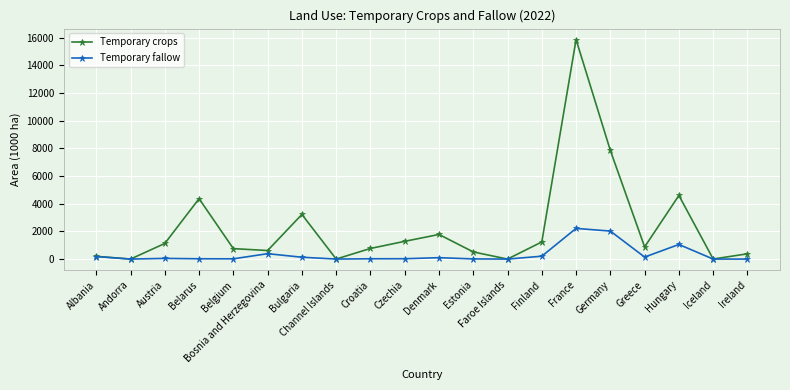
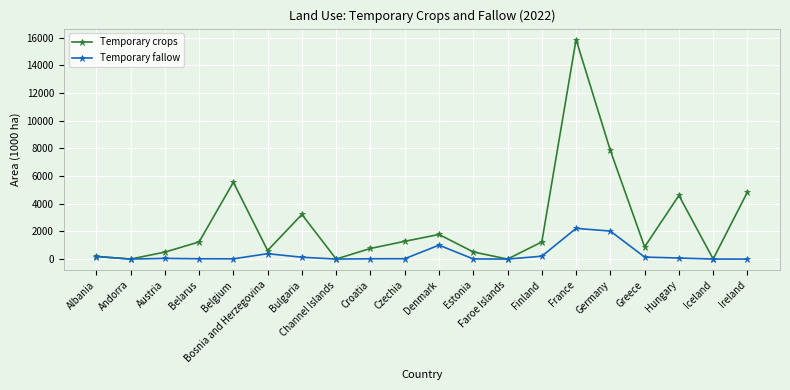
  {
    "Temporary crops": {
-     "Austria": 1100,
-     "Belarus": 4400,
-     "Belgium": 800,
+     "Austria": 500,
+     "Belarus": 1200,
+     "Belgium": 5600,
      "Bosnia and Herzegovina": 600,
      "Bulgaria": 3200,
      "Croatia": 800,
      "Czechia": 1300,
      "Denmark": 1800,
      "Estonia": 500,
      "Finland": 1200,
      "France": 15900,
      "Germany": 7800,
      "Greece": 900,
      "Hungary": 4600,
-     "Ireland": 400
+     "Ireland": 4800
    },
    "Temporary fallow": {
      "Austria": 0,
      "Belarus": 0,
      "Belgium": 0,
      "Bosnia and Herzegovina": 400,
      "Bulgaria": 100,
      "Croatia": 0,
      "Czechia": 0,
-     "Denmark": 100,
+     "Denmark": 1000,
      "Estonia": 0,
      "Finland": 200,
      "France": 2200,
      "Germany": 2000,
      "Greece": 100,
-     "Hungary": 1100,
+     "Hungary": 100,
      "Ireland": 0
    }
  }
